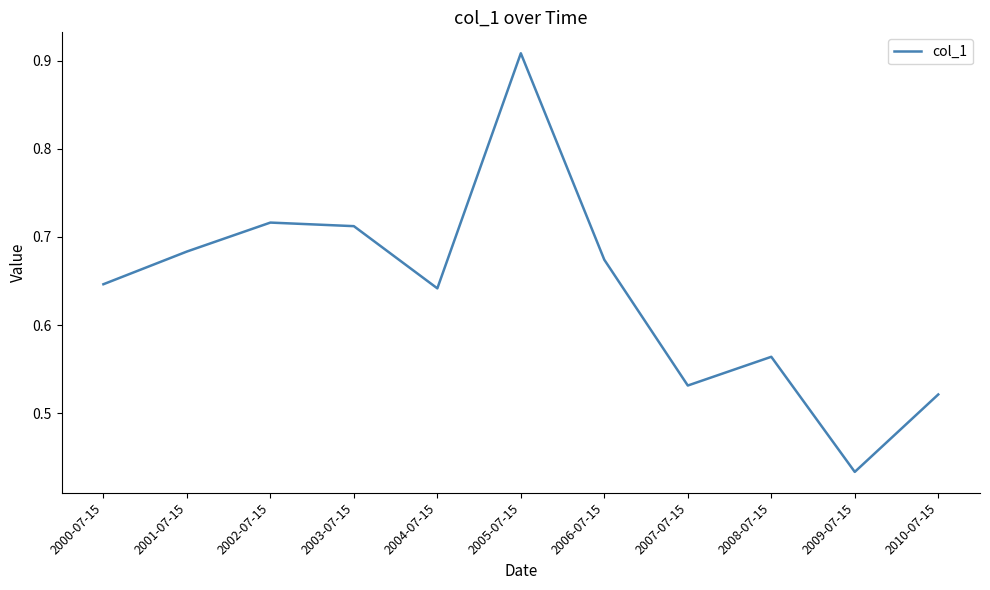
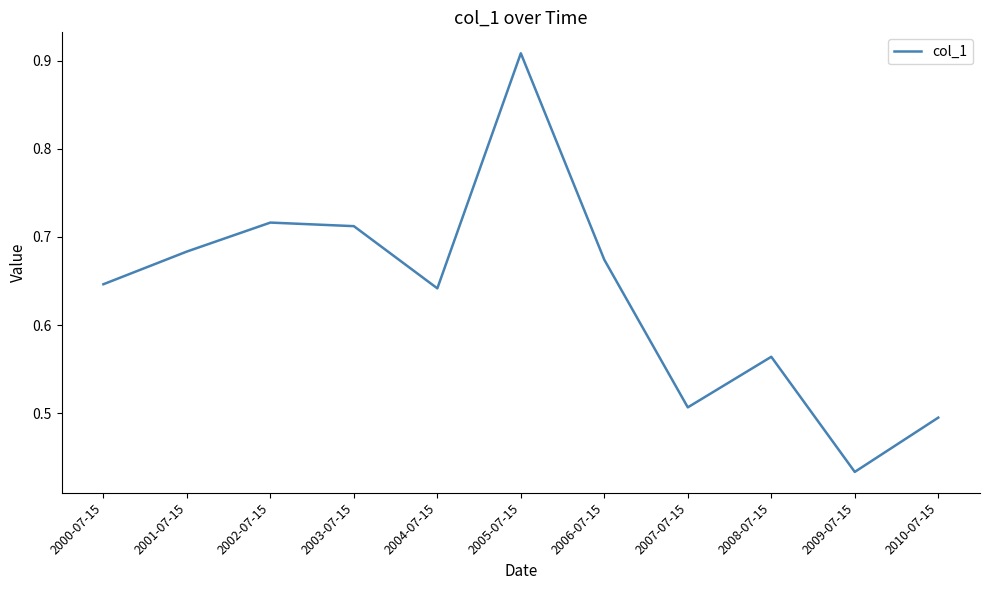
  {
    "2000-07-15": 0.65,
    "2001-07-15": 0.68,
    "2002-07-15": 0.72,
    "2003-07-15": 0.71,
    "2004-07-15": 0.64,
    "2005-07-15": 0.91,
    "2006-07-15": 0.67,
-   "2007-07-15": 0.53,
+   "2007-07-15": 0.51,
    "2008-07-15": 0.56,
    "2009-07-15": 0.43,
-   "2010-07-15": 0.52
+   "2010-07-15": 0.50
  }
